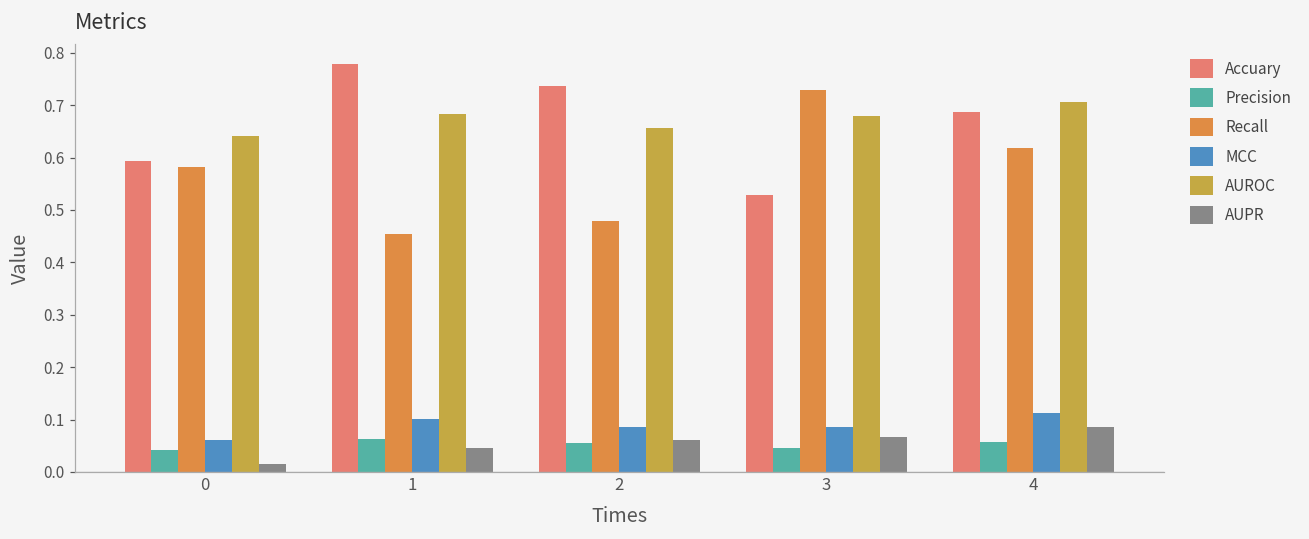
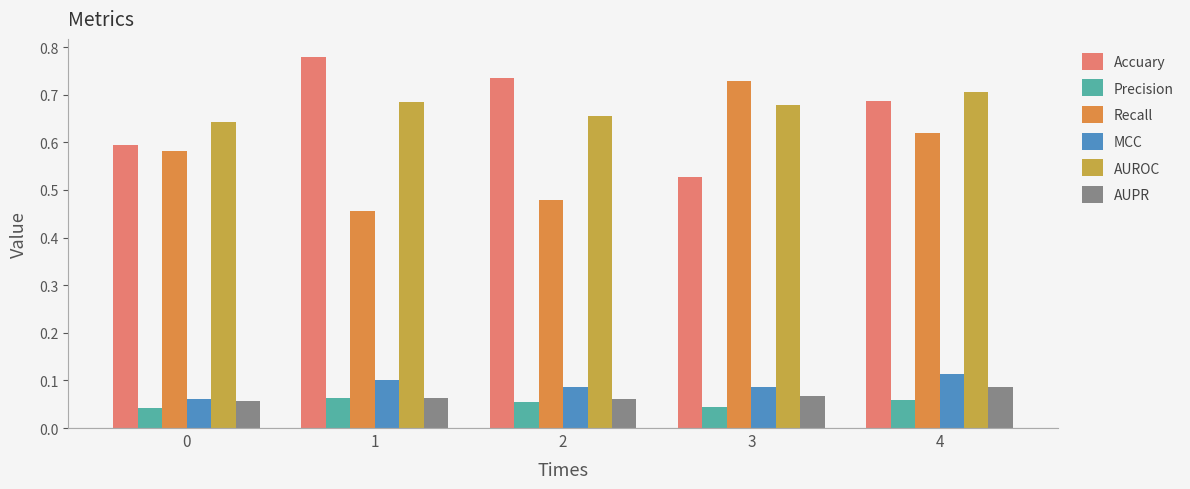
  {
    "AUPR": {
-     "0": 0.02,
-     "1": 0.05,
+     "0": 0.06,
+     "1": 0.06,
      "2": 0.06,
      "3": 0.07,
      "4": 0.09
    }
  }
